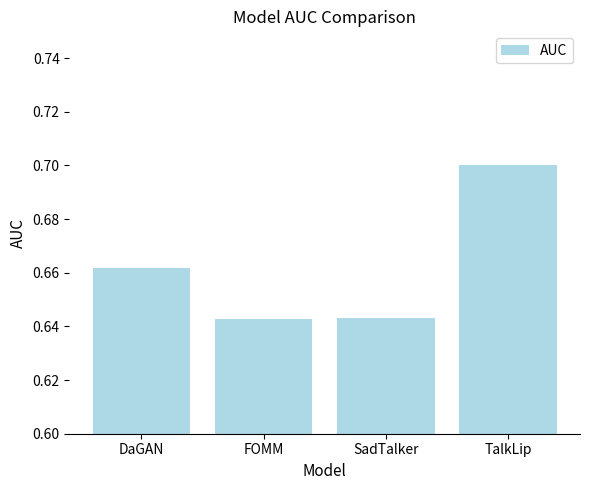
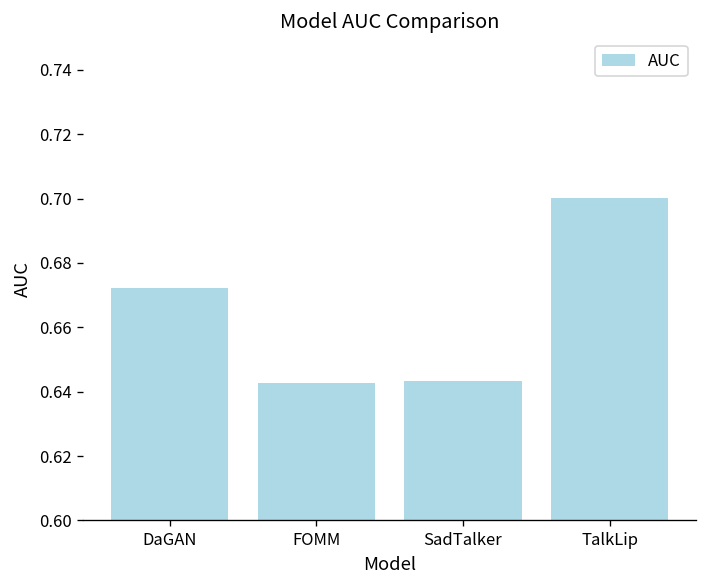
  {
-   "DaGAN": 0.662,
+   "DaGAN": 0.672,
    "FOMM": 0.643,
    "SadTalker": 0.643,
    "TalkLip": 0.700
  }
